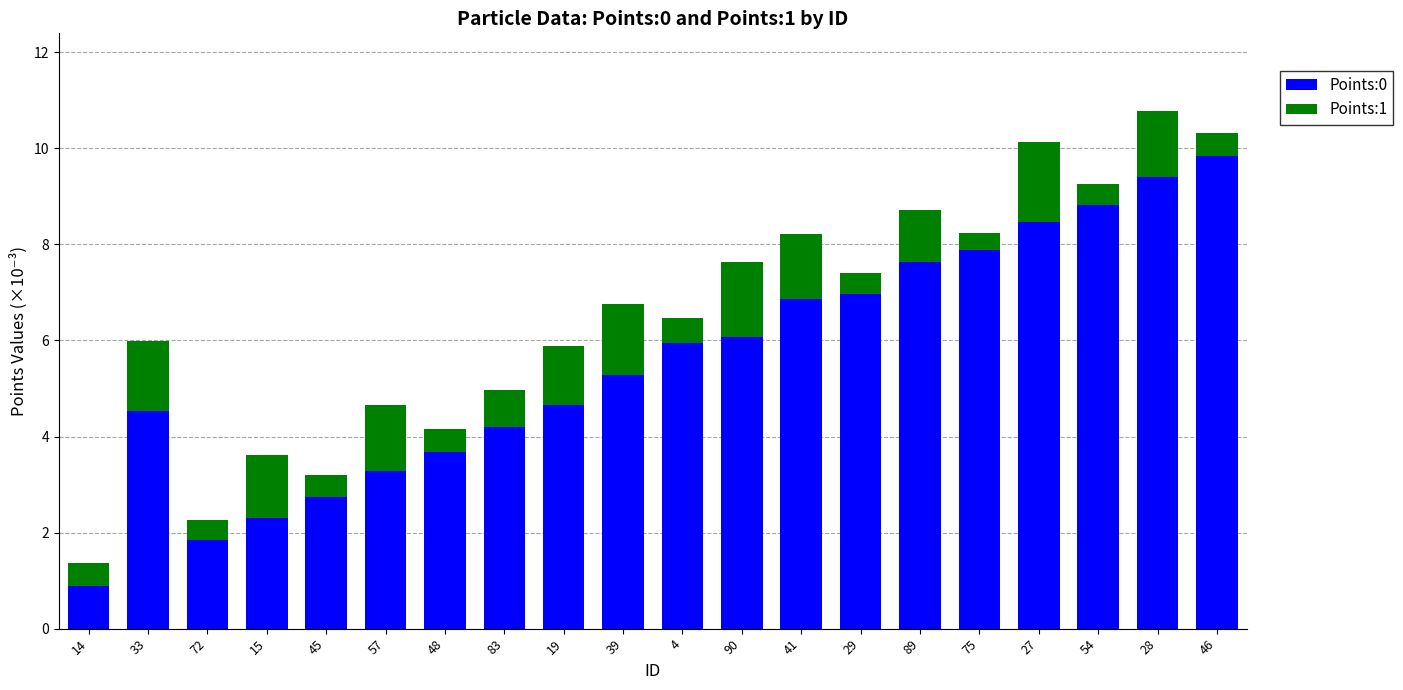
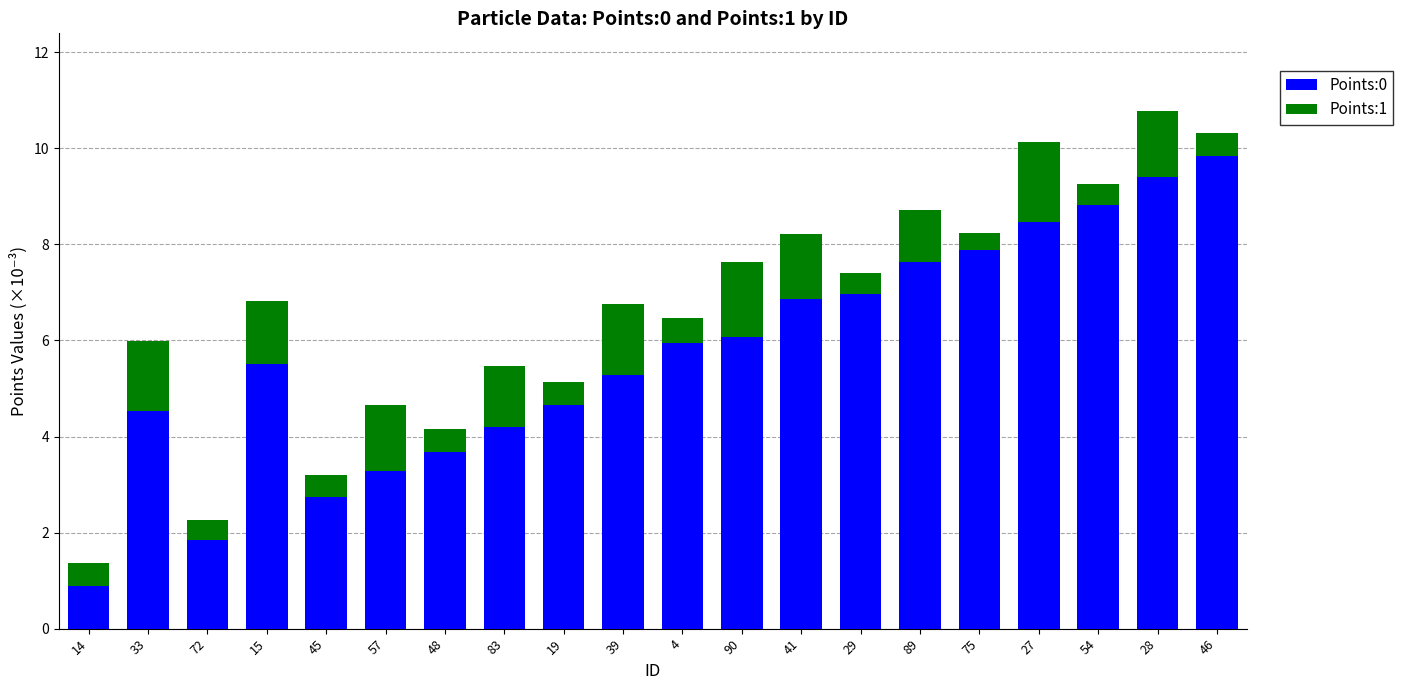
  {
    "Points:0": {
      "14": 0.9,
      "33": 4.5,
      "72": 1.8,
-     "15": 2.3,
+     "15": 5.5,
      "45": 2.8,
      "57": 3.3,
      "48": 3.7,
      "83": 4.2,
      "19": 4.7,
      "39": 5.3,
      "4": 5.9,
      "90": 6.1,
      "41": 6.9,
      "29": 7.0,
      "89": 7.6,
      "75": 7.9,
      "27": 8.5,
      "54": 8.8,
      "28": 9.4,
      "46": 9.8
    },
    "Points:1": {
      "14": 0.5,
      "33": 1.4,
      "72": 0.4,
      "15": 1.3,
      "45": 0.5,
      "57": 1.4,
      "48": 0.5,
-     "83": 0.8,
-     "19": 1.2,
+     "83": 1.3,
+     "19": 0.5,
      "39": 1.5,
      "4": 0.5,
      "90": 1.6,
      "41": 1.4,
      "29": 0.4,
      "89": 1.1,
      "75": 0.4,
      "27": 1.7,
      "54": 0.4,
      "28": 1.4,
      "46": 0.5
    }
  }
